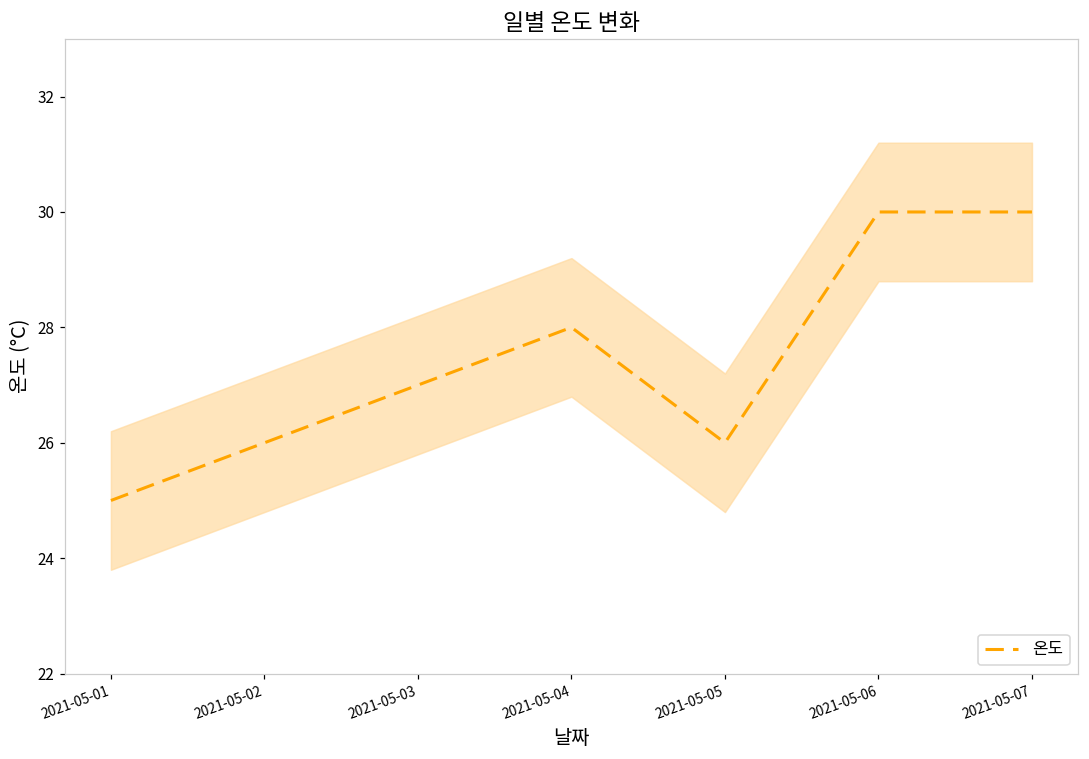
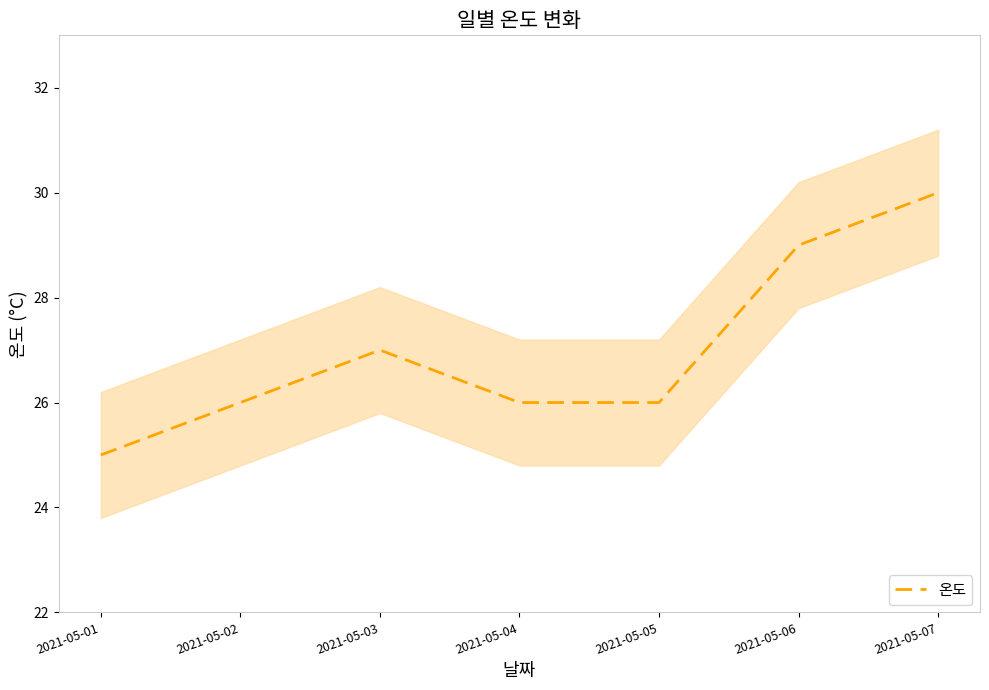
  {
    "온도": {
      "2021-05-01": 25,
      "2021-05-02": 26,
      "2021-05-03": 27,
-     "2021-05-04": 28,
+     "2021-05-04": 26,
      "2021-05-05": 26,
-     "2021-05-06": 30,
+     "2021-05-06": 29,
      "2021-05-07": 30
    }
  }
